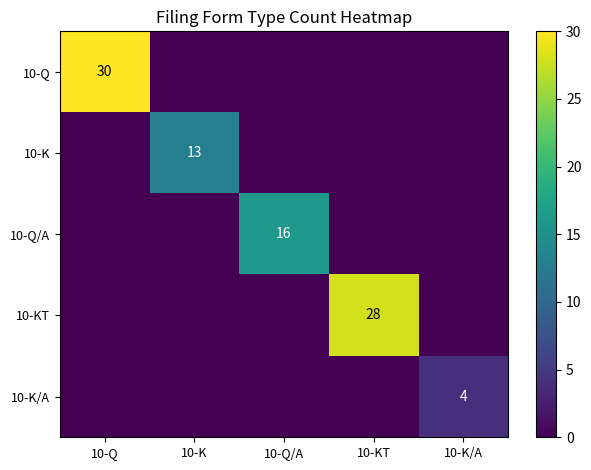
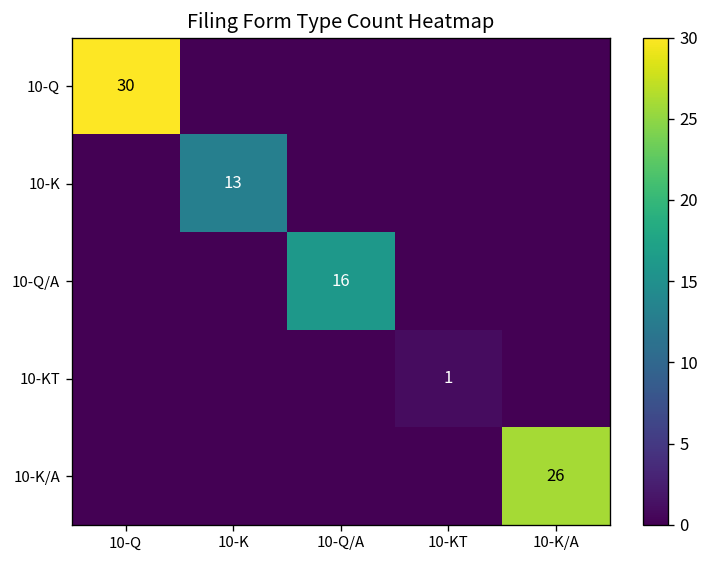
  {
    "10-Q": {
      "10-Q": 30
    },
    "10-K": {
      "10-K": 13
    },
    "10-Q/A": {
      "10-Q/A": 16
    },
    "10-KT": {
-     "10-KT": 28
+     "10-KT": 1
    },
    "10-K/A": {
-     "10-K/A": 4
+     "10-K/A": 26
    }
  }
